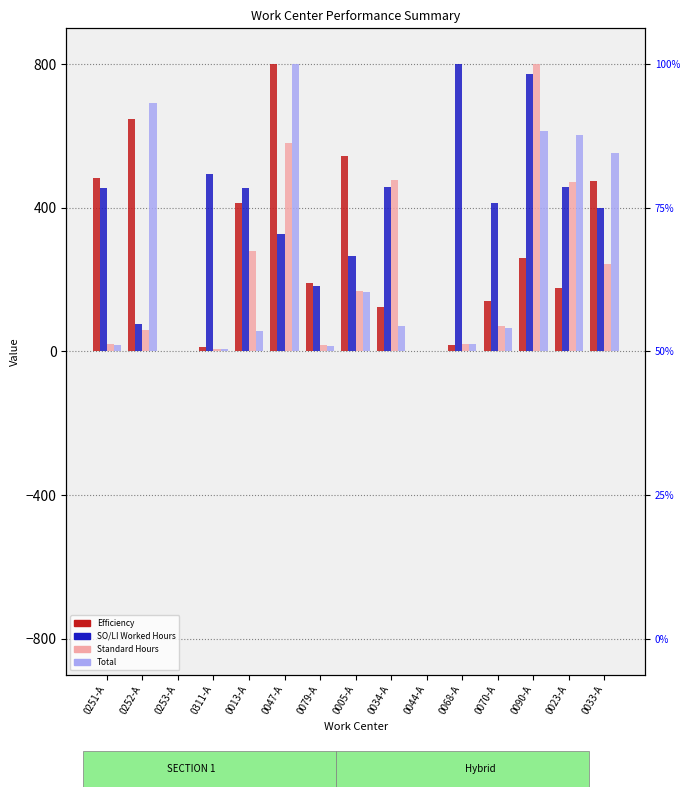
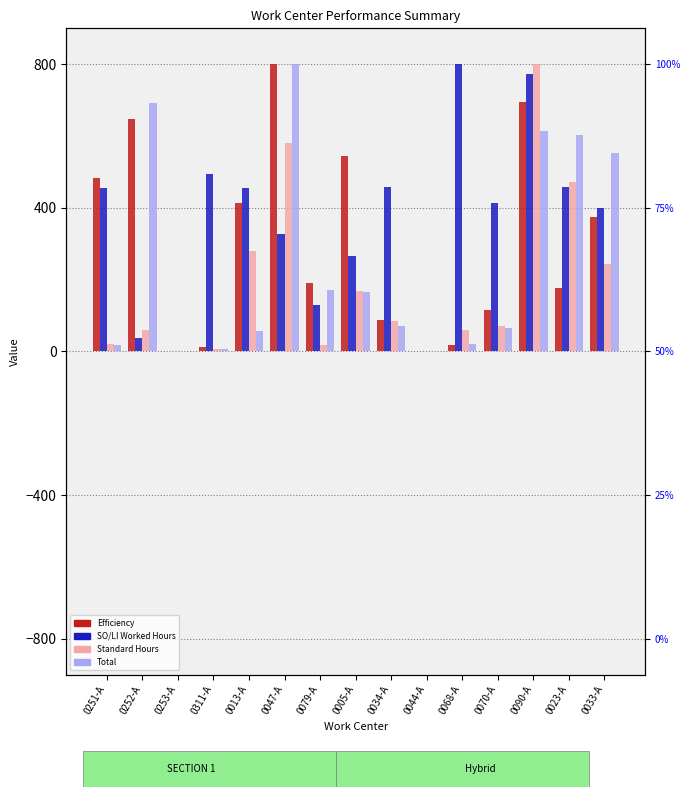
  {
    "Efficiency": {
      "0251-A": 480,
      "0252-A": 650,
      "0253-A": 0,
      "0311-A": 10,
      "0013-A": 410,
      "0047-A": 800,
      "0079-A": 190,
      "0005-A": 540,
-     "0034-A": 120,
+     "0034-A": 90,
      "0044-A": 0,
      "0068-A": 20,
-     "0070-A": 140,
-     "0090-A": 260,
+     "0070-A": 120,
+     "0090-A": 700,
      "0023-A": 180,
-     "0033-A": 470
+     "0033-A": 380
    },
    "SO/LI Worked Hours": {
      "0251-A": 460,
-     "0252-A": 80,
+     "0252-A": 40,
      "0253-A": 0,
      "0311-A": 500,
      "0013-A": 460,
      "0047-A": 330,
-     "0079-A": 180,
+     "0079-A": 130,
      "0005-A": 270,
      "0034-A": 460,
      "0044-A": 0,
      "0068-A": 800,
      "0070-A": 410,
      "0090-A": 770,
      "0023-A": 460,
      "0033-A": 400
    },
    "Standard Hours": {
      "0251-A": 20,
      "0252-A": 60,
      "0253-A": 0,
      "0311-A": 10,
      "0013-A": 280,
      "0047-A": 580,
      "0079-A": 20,
      "0005-A": 170,
-     "0034-A": 480,
+     "0034-A": 80,
      "0044-A": 0,
-     "0068-A": 20,
+     "0068-A": 60,
      "0070-A": 70,
      "0090-A": 800,
      "0023-A": 470,
      "0033-A": 240
    },
    "Total": {
      "0251-A": 20,
      "0252-A": 690,
      "0253-A": 0,
      "0013-A": 60,
      "0047-A": 800,
-     "0079-A": 20,
+     "0079-A": 170,
      "0005-A": 170,
      "0034-A": 70,
      "0044-A": 0,
      "0068-A": 20,
      "0070-A": 60,
      "0090-A": 610,
      "0023-A": 600,
      "0033-A": 550
    }
  }
